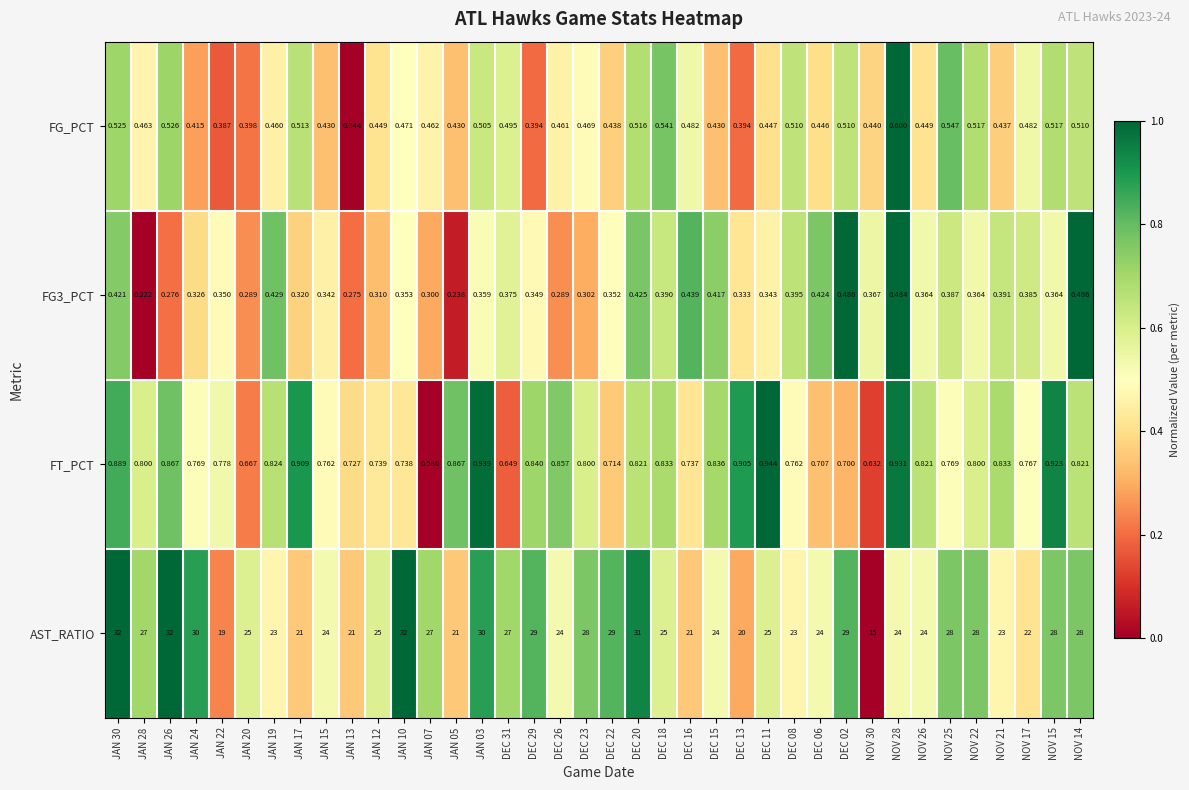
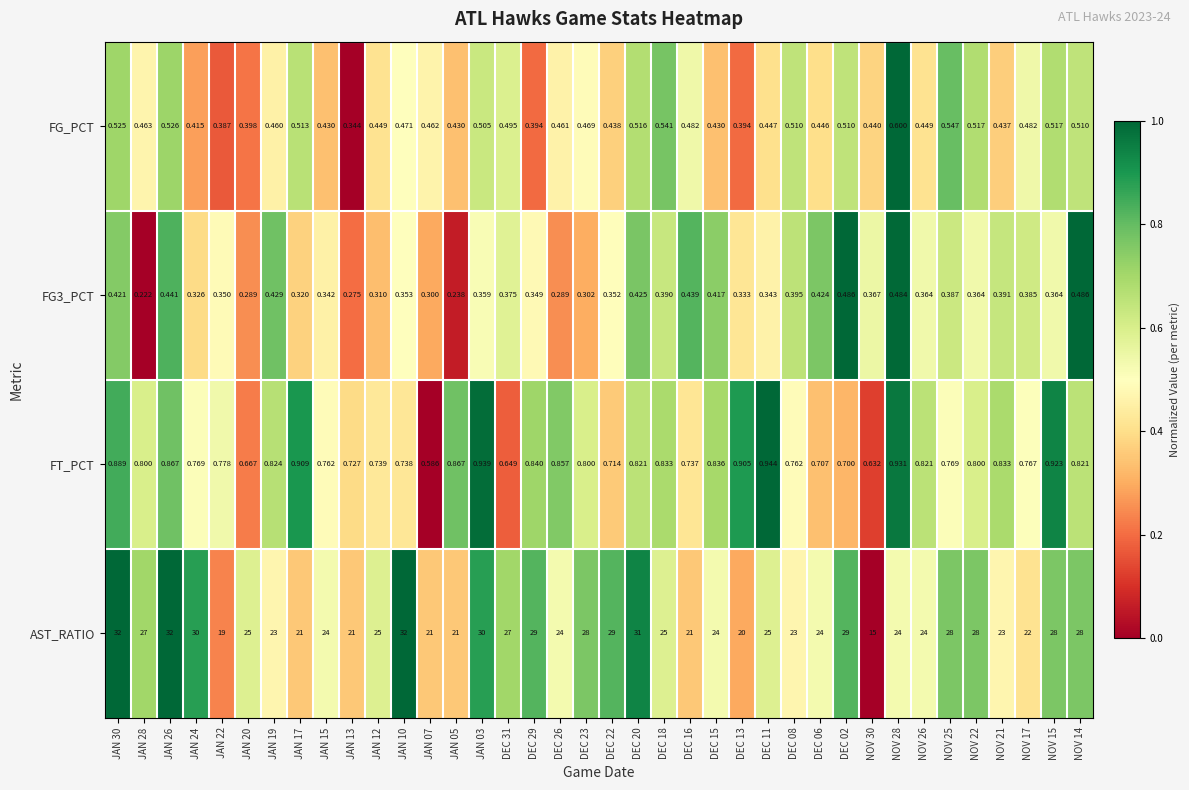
  {
    "FG_PCT": {
      "JAN 30": 0.525,
      "JAN 28": 0.463,
      "JAN 26": 0.526,
      "JAN 24": 0.415,
      "JAN 22": 0.387,
      "JAN 20": 0.398,
      "JAN 19": 0.460,
      "JAN 17": 0.513,
      "JAN 15": 0.430,
      "JAN 13": 0.344,
      "JAN 12": 0.449,
      "JAN 10": 0.471,
      "JAN 07": 0.462,
      "JAN 05": 0.430,
      "JAN 03": 0.505,
      "DEC 31": 0.495,
      "DEC 29": 0.394,
      "DEC 26": 0.461,
      "DEC 23": 0.469,
      "DEC 22": 0.438,
      "DEC 20": 0.516,
      "DEC 18": 0.541,
      "DEC 16": 0.482,
      "DEC 15": 0.430,
      "DEC 13": 0.394,
      "DEC 11": 0.447,
      "DEC 08": 0.510,
      "DEC 06": 0.446,
      "DEC 02": 0.510,
      "NOV 30": 0.440,
      "NOV 28": 0.600,
      "NOV 26": 0.449,
      "NOV 25": 0.547,
      "NOV 22": 0.517,
      "NOV 21": 0.437,
      "NOV 17": 0.482,
      "NOV 15": 0.517,
      "NOV 14": 0.510
    },
    "FG3_PCT": {
      "JAN 30": 0.421,
      "JAN 28": 0.222,
-     "JAN 26": 0.276,
+     "JAN 26": 0.441,
      "JAN 24": 0.326,
      "JAN 22": 0.350,
      "JAN 20": 0.289,
      "JAN 19": 0.429,
      "JAN 17": 0.320,
      "JAN 15": 0.342,
      "JAN 13": 0.275,
      "JAN 12": 0.310,
      "JAN 10": 0.353,
      "JAN 07": 0.300,
      "JAN 05": 0.238,
      "JAN 03": 0.359,
      "DEC 31": 0.375,
      "DEC 29": 0.349,
      "DEC 26": 0.289,
      "DEC 23": 0.302,
      "DEC 22": 0.352,
      "DEC 20": 0.425,
      "DEC 18": 0.390,
      "DEC 16": 0.439,
      "DEC 15": 0.417,
      "DEC 13": 0.333,
      "DEC 11": 0.343,
      "DEC 08": 0.395,
      "DEC 06": 0.424,
      "DEC 02": 0.486,
      "NOV 30": 0.367,
      "NOV 28": 0.484,
      "NOV 26": 0.364,
      "NOV 25": 0.387,
      "NOV 22": 0.364,
      "NOV 21": 0.391,
      "NOV 17": 0.385,
      "NOV 15": 0.364,
      "NOV 14": 0.486
    },
    "FT_PCT": {
      "JAN 30": 0.889,
      "JAN 28": 0.800,
      "JAN 26": 0.867,
      "JAN 24": 0.769,
      "JAN 22": 0.778,
      "JAN 20": 0.667,
      "JAN 19": 0.824,
      "JAN 17": 0.909,
      "JAN 15": 0.762,
      "JAN 13": 0.727,
      "JAN 12": 0.739,
      "JAN 10": 0.738,
      "JAN 07": 0.586,
      "JAN 05": 0.867,
      "JAN 03": 0.939,
      "DEC 31": 0.649,
      "DEC 29": 0.840,
      "DEC 26": 0.857,
      "DEC 23": 0.800,
      "DEC 22": 0.714,
      "DEC 20": 0.821,
      "DEC 18": 0.833,
      "DEC 16": 0.737,
      "DEC 15": 0.836,
      "DEC 13": 0.905,
      "DEC 11": 0.944,
      "DEC 08": 0.762,
      "DEC 06": 0.707,
      "DEC 02": 0.700,
      "NOV 30": 0.632,
      "NOV 28": 0.931,
      "NOV 26": 0.821,
      "NOV 25": 0.769,
      "NOV 22": 0.800,
      "NOV 21": 0.833,
      "NOV 17": 0.767,
      "NOV 15": 0.923,
      "NOV 14": 0.821
    },
    "AST_RATIO": {
      "JAN 30": 32,
      "JAN 28": 27,
      "JAN 26": 32,
      "JAN 24": 30,
      "JAN 22": 19,
      "JAN 20": 25,
      "JAN 19": 23,
      "JAN 17": 21,
      "JAN 15": 24,
      "JAN 13": 21,
      "JAN 12": 25,
      "JAN 10": 32,
-     "JAN 07": 27,
+     "JAN 07": 21,
      "JAN 05": 21,
      "JAN 03": 30,
      "DEC 31": 27,
      "DEC 29": 29,
      "DEC 26": 24,
      "DEC 23": 28,
      "DEC 22": 29,
      "DEC 20": 31,
      "DEC 18": 25,
      "DEC 16": 21,
      "DEC 15": 24,
      "DEC 13": 20,
      "DEC 11": 25,
      "DEC 08": 23,
      "DEC 06": 24,
      "DEC 02": 29,
      "NOV 30": 15,
      "NOV 28": 24,
      "NOV 26": 24,
      "NOV 25": 28,
      "NOV 22": 28,
      "NOV 21": 23,
      "NOV 17": 22,
      "NOV 15": 28,
      "NOV 14": 28
    }
  }
